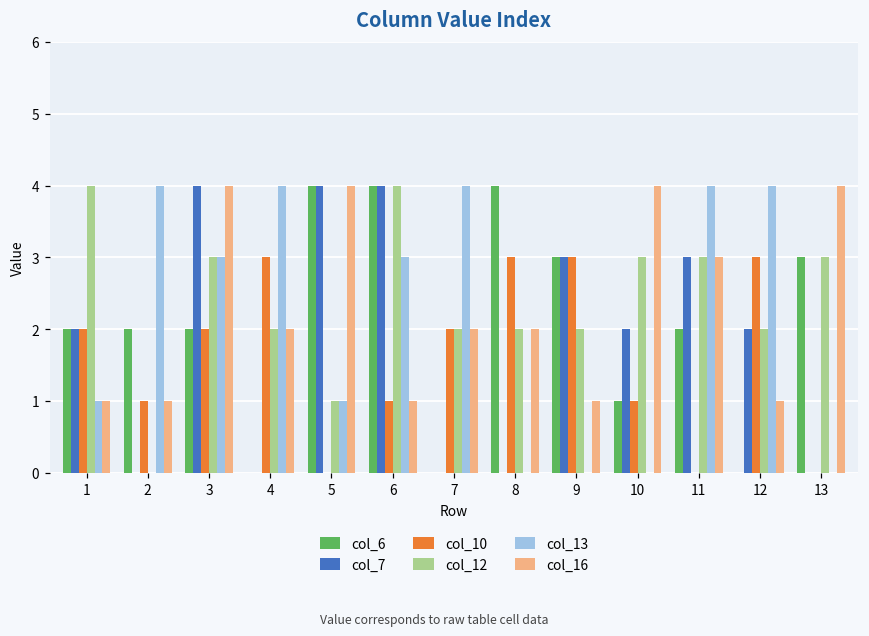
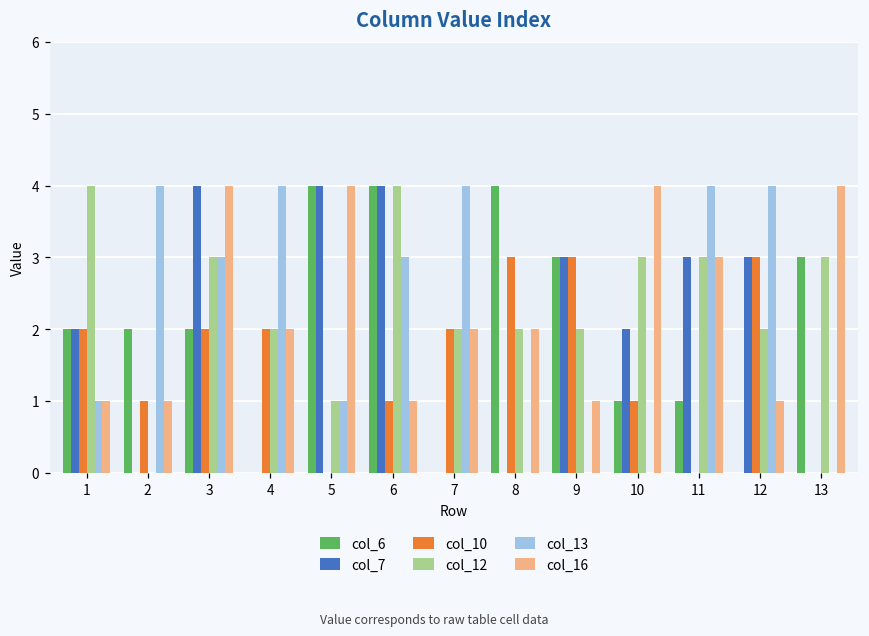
  {
    "col_6": {
      "1": 2,
      "2": 2,
      "3": 2,
      "4": 0,
      "5": 4,
      "6": 4,
      "7": 0,
      "8": 4,
      "9": 3,
      "10": 1,
-     "11": 2,
+     "11": 1,
      "12": 0,
      "13": 3
    },
    "col_7": {
      "1": 2,
      "2": 0,
      "3": 4,
      "4": 0,
      "5": 4,
      "6": 4,
      "7": 0,
      "8": 0,
      "9": 3,
      "10": 2,
      "11": 3,
-     "12": 2,
+     "12": 3,
      "13": 0
    },
    "col_10": {
      "1": 2,
      "2": 1,
      "3": 2,
-     "4": 3,
+     "4": 2,
      "5": 0,
      "6": 1,
      "7": 2,
      "8": 3,
      "9": 3,
      "10": 1,
      "11": 0,
      "12": 3,
      "13": 0
    },
    "col_12": {
      "1": 4,
      "2": 0,
      "3": 3,
      "4": 2,
      "5": 1,
      "6": 4,
      "7": 2,
      "8": 2,
      "9": 2,
      "10": 3,
      "11": 3,
      "12": 2,
      "13": 3
    },
    "col_13": {
      "1": 1,
      "2": 4,
      "3": 3,
      "4": 4,
      "5": 1,
      "6": 3,
      "7": 4,
      "8": 0,
      "9": 0,
      "10": 0,
      "11": 4,
      "12": 4,
      "13": 0
    },
    "col_16": {
      "1": 1,
      "2": 1,
      "3": 4,
      "4": 2,
      "5": 4,
      "6": 1,
      "7": 2,
      "8": 2,
      "9": 1,
      "10": 4,
      "11": 3,
      "12": 1,
      "13": 4
    }
  }
